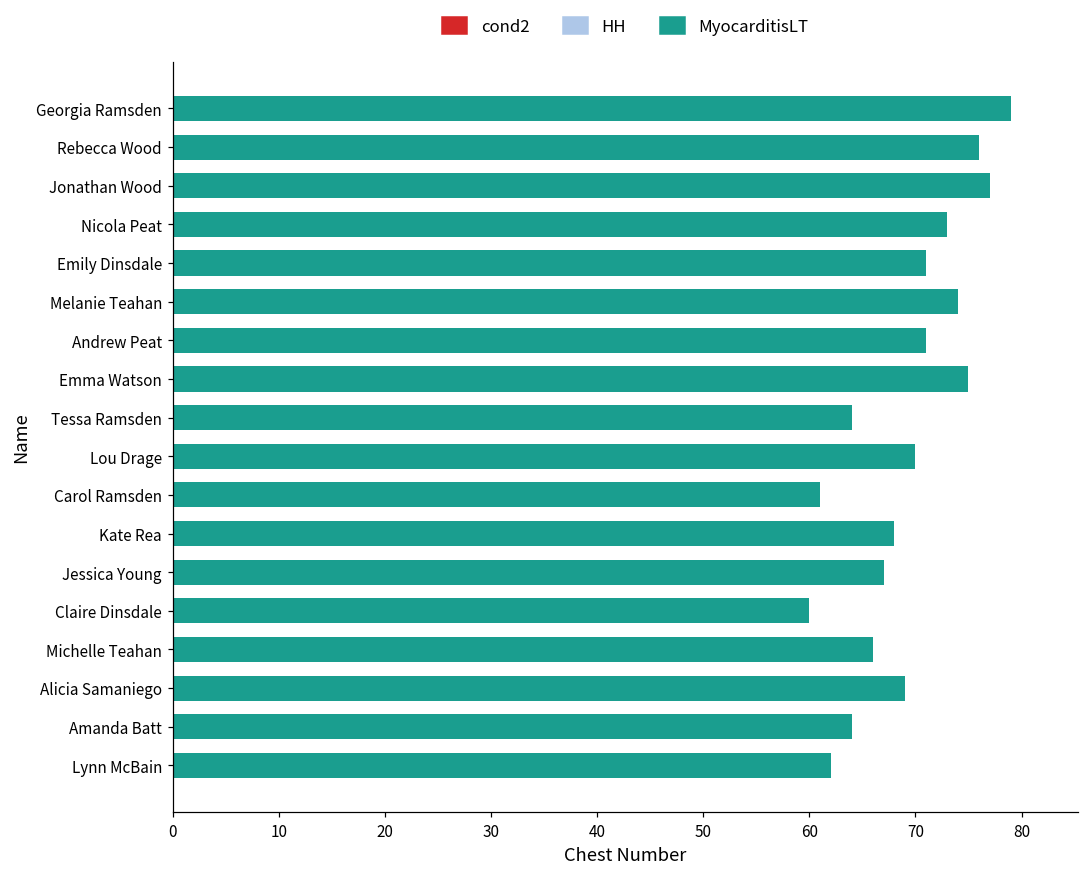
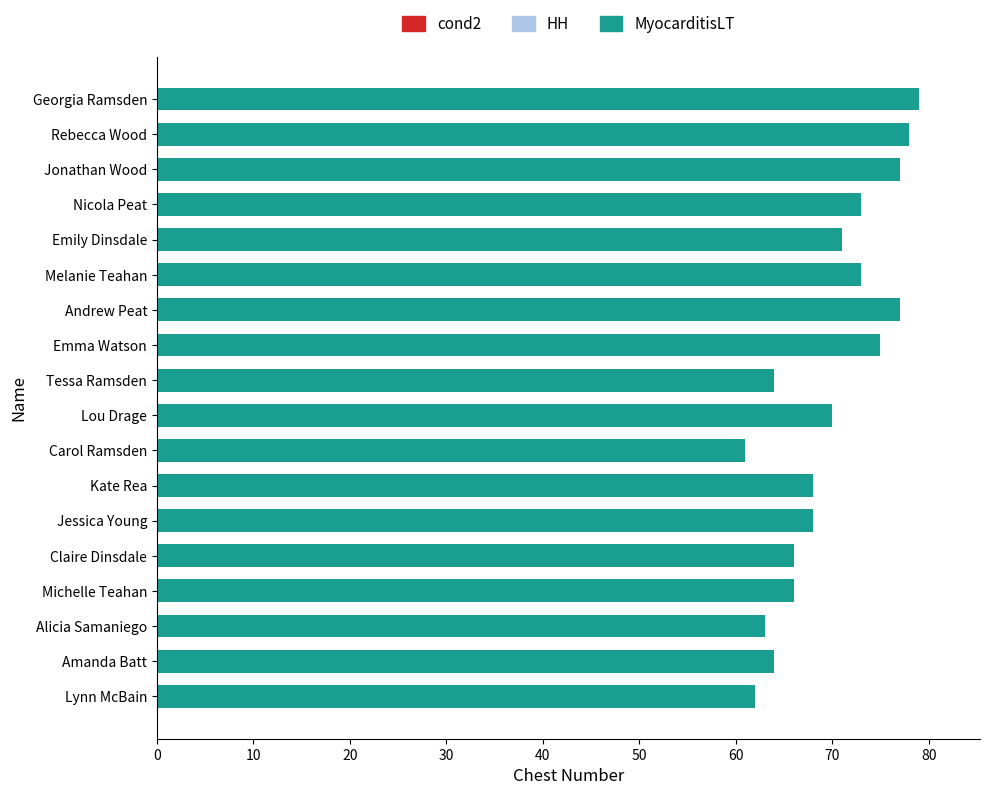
  {
    "Georgia Ramsden": 79,
-   "Rebecca Wood": 76,
+   "Rebecca Wood": 78,
    "Jonathan Wood": 77,
    "Nicola Peat": 73,
    "Emily Dinsdale": 71,
-   "Melanie Teahan": 74,
-   "Andrew Peat": 71,
+   "Melanie Teahan": 73,
+   "Andrew Peat": 77,
    "Emma Watson": 75,
    "Tessa Ramsden": 64,
    "Lou Drage": 70,
    "Carol Ramsden": 61,
    "Kate Rea": 68,
-   "Jessica Young": 67,
-   "Claire Dinsdale": 60,
+   "Jessica Young": 68,
+   "Claire Dinsdale": 66,
    "Michelle Teahan": 66,
-   "Alicia Samaniego": 69,
+   "Alicia Samaniego": 63,
    "Amanda Batt": 64,
    "Lynn McBain": 62
  }
